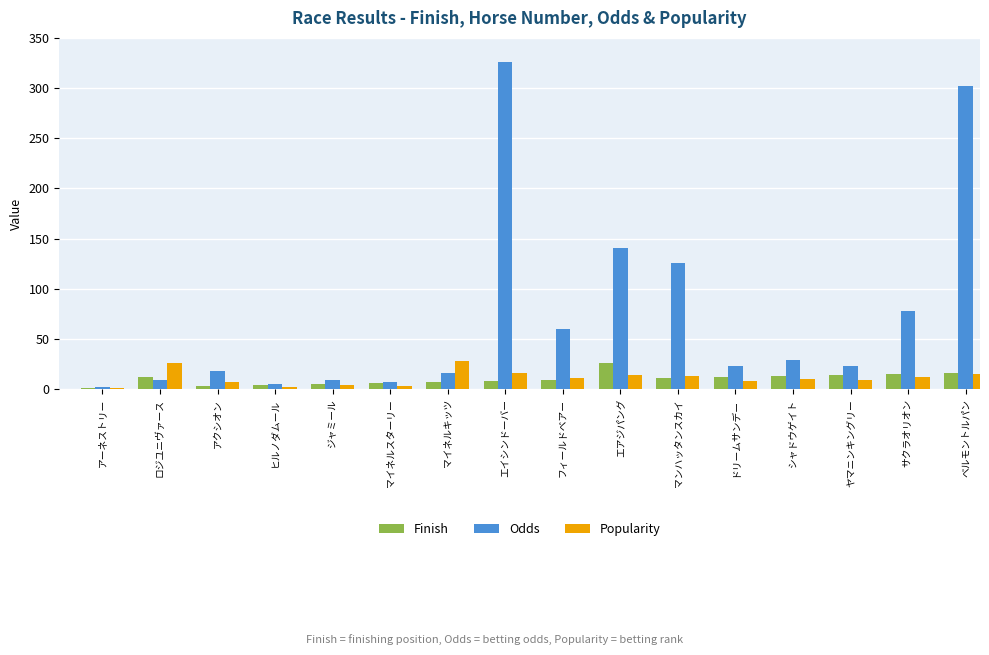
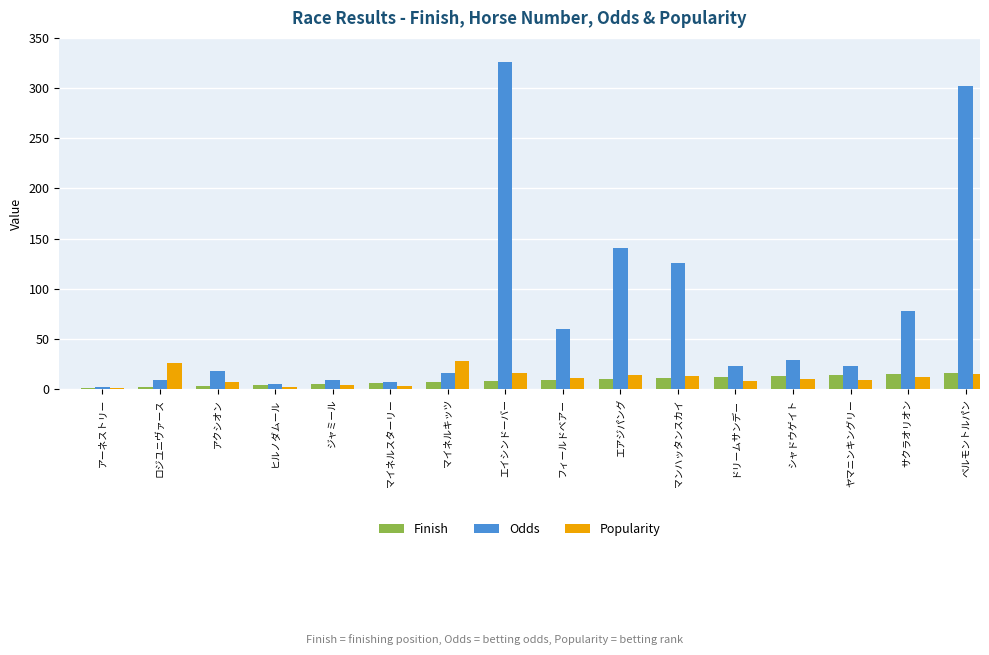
  {
    "Finish": {
-     "ロジユニヴァース": 12,
+     "ロジユニヴァース": 2,
      "アクシオン": 3,
      "ヒルノダムール": 4,
      "ジャミール": 5,
      "マイネルスターリー": 6,
      "マイネルキッツ": 7,
      "エイシンドーバー": 8,
      "フィールドベアー": 9,
-     "エアジパング": 26,
+     "エアジパング": 10,
      "マンハッタンスカイ": 11,
      "ドリームサンデー": 12,
      "シャドウゲイト": 13,
      "ヤマニンキングリー": 14,
      "サクラオリオン": 15,
      "ベルモントルパン": 16
    },
    "Odds": {
      "ロジユニヴァース": 9,
      "アクシオン": 18,
      "ヒルノダムール": 6,
      "ジャミール": 9,
      "マイネルスターリー": 7,
      "マイネルキッツ": 16,
      "エイシンドーバー": 326,
      "フィールドベアー": 60,
      "エアジパング": 140,
      "マンハッタンスカイ": 126,
      "ドリームサンデー": 23,
      "シャドウゲイト": 29,
      "ヤマニンキングリー": 23,
      "サクラオリオン": 77,
      "ベルモントルパン": 302
    },
    "Popularity": {
      "ロジユニヴァース": 26,
      "アクシオン": 7,
      "ジャミール": 4,
      "マイネルスターリー": 3,
      "マイネルキッツ": 28,
      "エイシンドーバー": 16,
      "フィールドベアー": 11,
      "エアジパング": 14,
      "マンハッタンスカイ": 13,
      "ドリームサンデー": 8,
      "シャドウゲイト": 10,
      "ヤマニンキングリー": 9,
      "サクラオリオン": 12,
      "ベルモントルパン": 15
    }
  }
